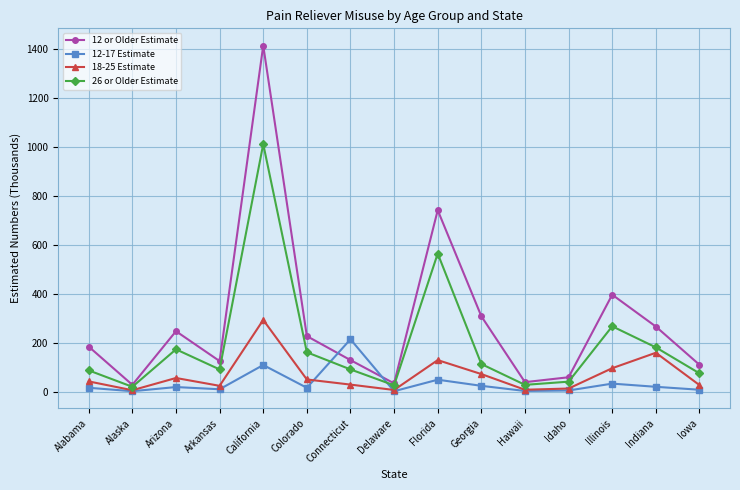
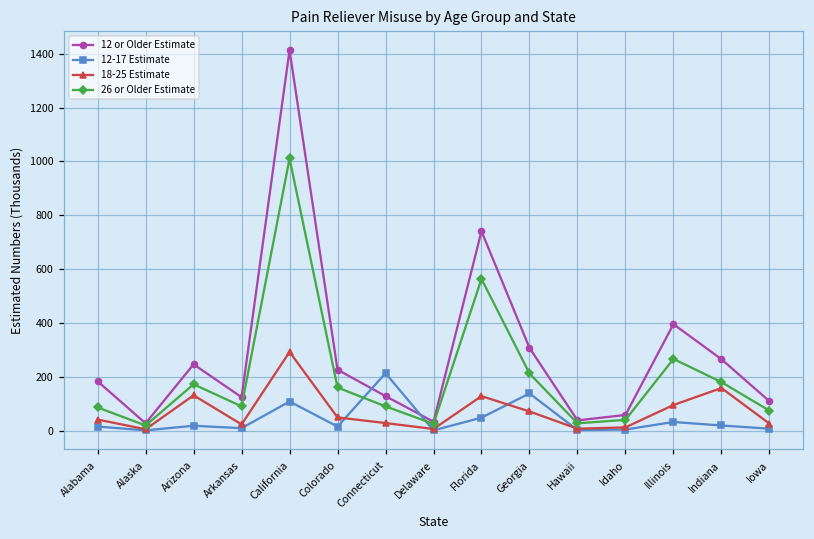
  {
    "12 or Older Estimate": {
      "Alabama": 180,
      "Arizona": 250,
      "Arkansas": 130,
      "California": 1410,
      "Colorado": 230,
      "Connecticut": 130,
      "Florida": 740,
      "Georgia": 310,
      "Hawaii": 40,
      "Idaho": 60,
      "Illinois": 400,
      "Indiana": 270,
      "Iowa": 110
    },
    "12-17 Estimate": {
      "Alabama": 20,
      "Arizona": 20,
      "Arkansas": 10,
      "California": 110,
      "Colorado": 20,
      "Connecticut": 210,
      "Florida": 50,
-     "Georgia": 20,
+     "Georgia": 140,
      "Illinois": 30,
      "Indiana": 20,
      "Iowa": 10
    },
    "18-25 Estimate": {
      "Alabama": 40,
-     "Arizona": 60,
+     "Arizona": 130,
      "Arkansas": 20,
      "California": 290,
      "Colorado": 50,
      "Connecticut": 30,
      "Florida": 130,
      "Georgia": 70,
      "Illinois": 100,
      "Indiana": 160,
      "Iowa": 30
    },
    "26 or Older Estimate": {
      "Alabama": 90,
      "Arizona": 170,
      "Arkansas": 90,
      "California": 1010,
      "Colorado": 160,
      "Connecticut": 90,
      "Florida": 560,
-     "Georgia": 110,
+     "Georgia": 210,
      "Hawaii": 30,
      "Idaho": 40,
      "Illinois": 270,
      "Indiana": 180,
      "Iowa": 80
    }
  }
